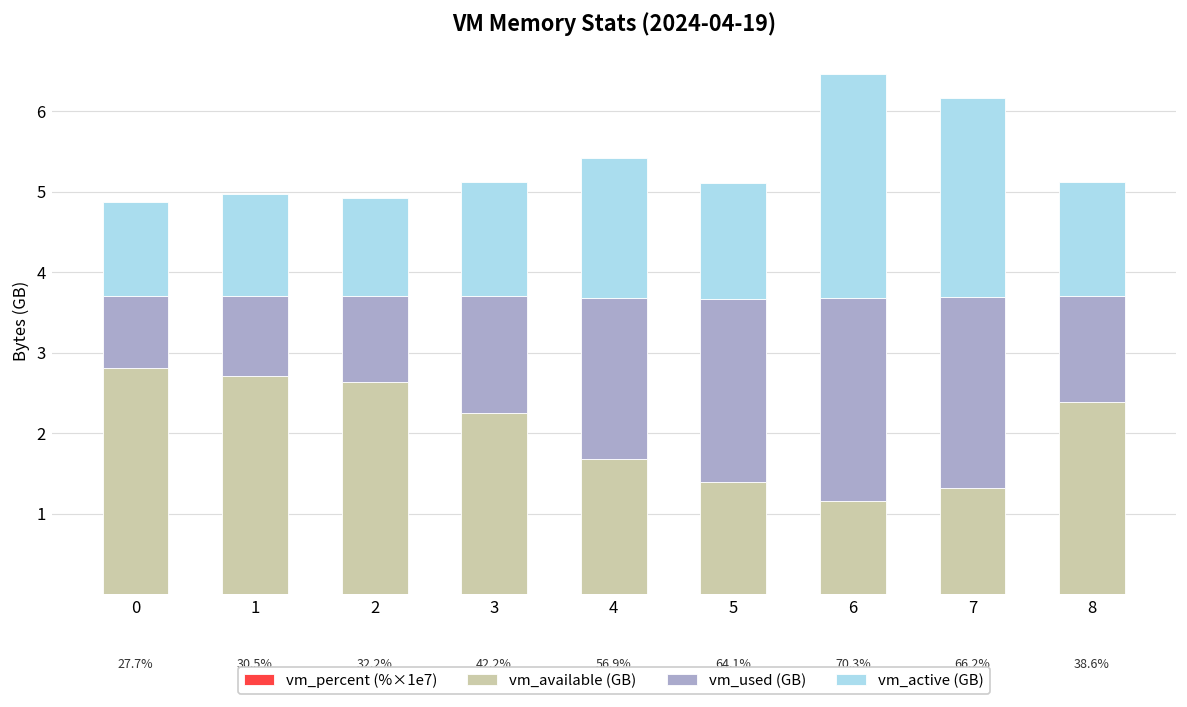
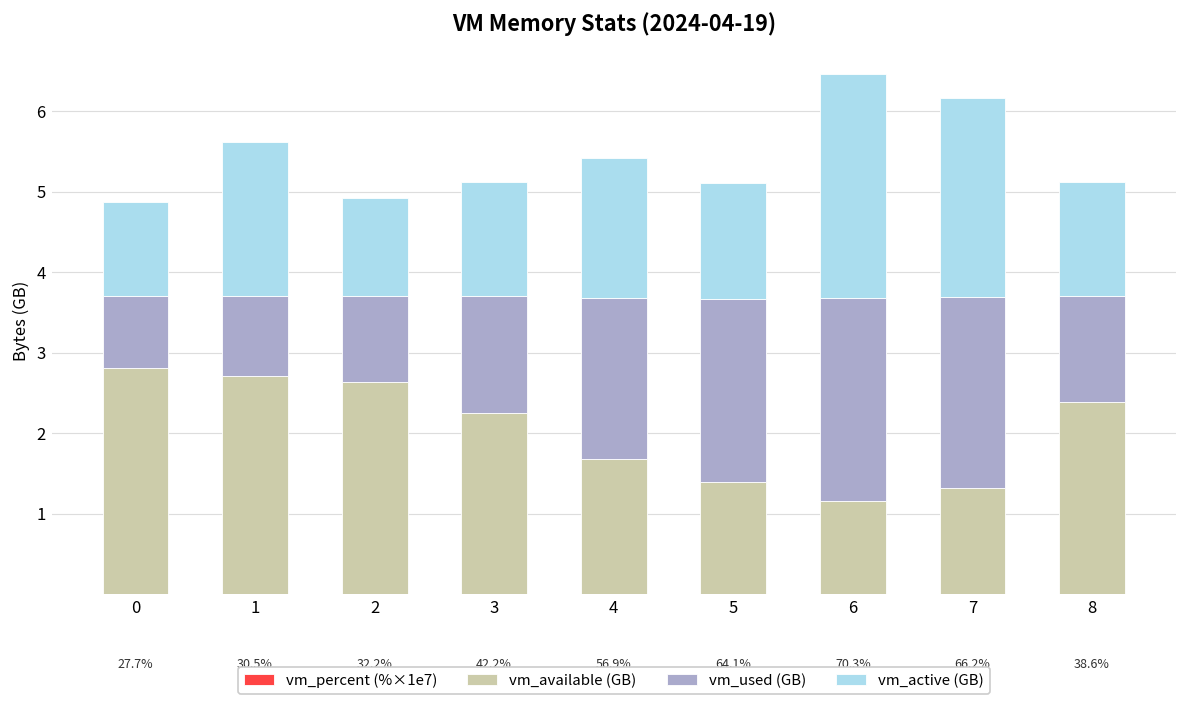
  {
    "vm_active (GB)": {
      "0": 1.2,
-     "1": 1.3,
+     "1": 1.9,
      "2": 1.2,
      "3": 1.4,
      "4": 1.7,
      "5": 1.4,
      "6": 2.8,
      "7": 2.5,
      "8": 1.4
    }
  }
